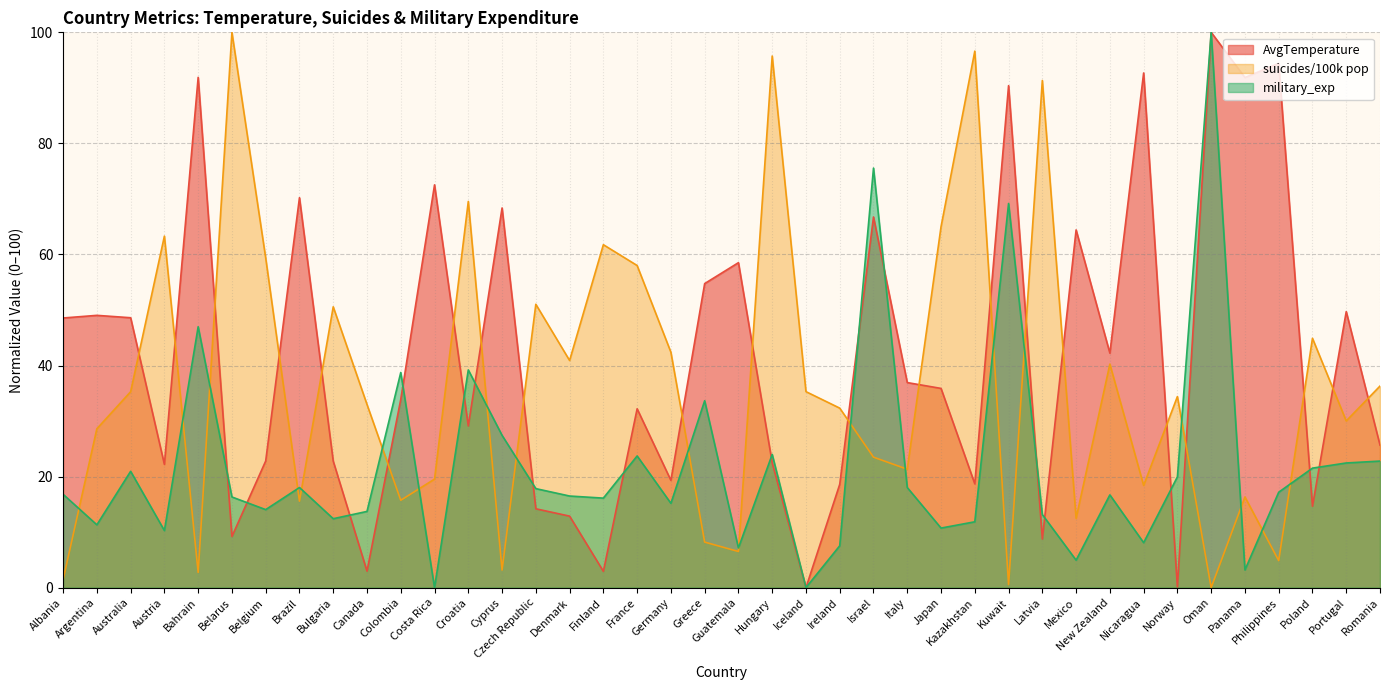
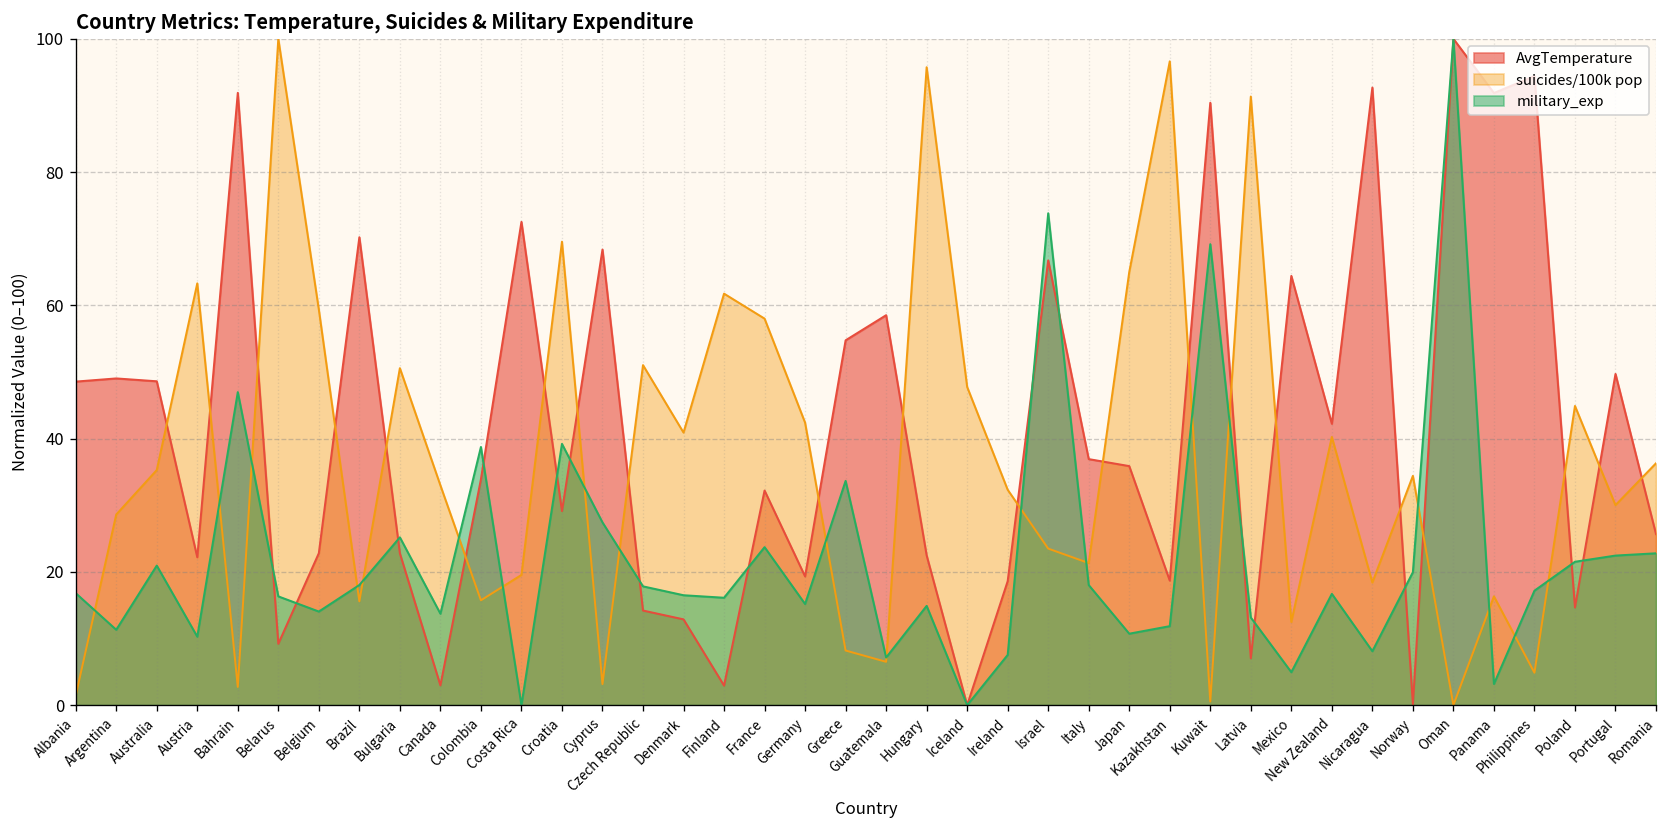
  {
    "AvgTemperature": {
      "Albania": 49,
      "Argentina": 49,
      "Australia": 49,
      "Austria": 22,
      "Bahrain": 92,
      "Belarus": 9,
      "Belgium": 23,
      "Brazil": 70,
      "Bulgaria": 23,
      "Canada": 3,
      "Colombia": 34,
      "Costa Rica": 73,
      "Croatia": 29,
      "Cyprus": 68,
      "Czech Republic": 14,
      "Denmark": 13,
      "Finland": 3,
      "France": 32,
      "Germany": 19,
      "Greece": 55,
      "Guatemala": 59,
      "Hungary": 22,
      "Ireland": 19,
      "Israel": 67,
      "Italy": 37,
      "Japan": 36,
      "Kazakhstan": 19,
      "Kuwait": 90,
-     "Latvia": 9,
+     "Latvia": 7,
      "Mexico": 64,
      "New Zealand": 42,
      "Nicaragua": 93,
      "Norway": 0,
      "Poland": 15,
      "Portugal": 50,
      "Romania": 26
    },
    "suicides/100k pop": {
      "Albania": 1,
      "Argentina": 29,
      "Australia": 35,
      "Austria": 63,
      "Bahrain": 3,
      "Belarus": 100,
      "Belgium": 59,
      "Brazil": 16,
      "Bulgaria": 51,
      "Canada": 33,
      "Colombia": 16,
      "Costa Rica": 20,
      "Croatia": 70,
      "Cyprus": 3,
      "Czech Republic": 51,
      "Denmark": 41,
      "Finland": 62,
      "France": 58,
      "Germany": 42,
      "Greece": 8,
      "Guatemala": 7,
      "Hungary": 96,
-     "Iceland": 35,
+     "Iceland": 48,
      "Ireland": 32,
      "Israel": 23,
      "Italy": 21,
      "Japan": 65,
      "Kazakhstan": 97,
      "Kuwait": 1,
      "Latvia": 91,
      "Mexico": 12,
      "New Zealand": 40,
      "Nicaragua": 18,
      "Norway": 34,
      "Oman": 0,
      "Panama": 16,
      "Philippines": 5,
      "Poland": 45,
      "Portugal": 30,
      "Romania": 36
    },
    "military_exp": {
      "Albania": 17,
      "Argentina": 11,
      "Australia": 21,
      "Austria": 10,
      "Bahrain": 47,
      "Belarus": 16,
      "Belgium": 14,
      "Brazil": 18,
-     "Bulgaria": 12,
+     "Bulgaria": 25,
      "Canada": 14,
      "Colombia": 39,
      "Costa Rica": 0,
      "Croatia": 39,
      "Cyprus": 27,
      "Czech Republic": 18,
      "Denmark": 16,
      "Finland": 16,
      "France": 24,
      "Germany": 15,
      "Greece": 34,
      "Guatemala": 7,
-     "Hungary": 24,
+     "Hungary": 15,
      "Ireland": 8,
-     "Israel": 76,
+     "Israel": 74,
      "Italy": 18,
      "Japan": 11,
      "Kazakhstan": 12,
      "Kuwait": 69,
      "Latvia": 13,
      "Mexico": 5,
      "New Zealand": 17,
      "Nicaragua": 8,
      "Norway": 20,
      "Panama": 3,
      "Philippines": 17,
      "Poland": 22,
      "Portugal": 22,
      "Romania": 23
    }
  }
